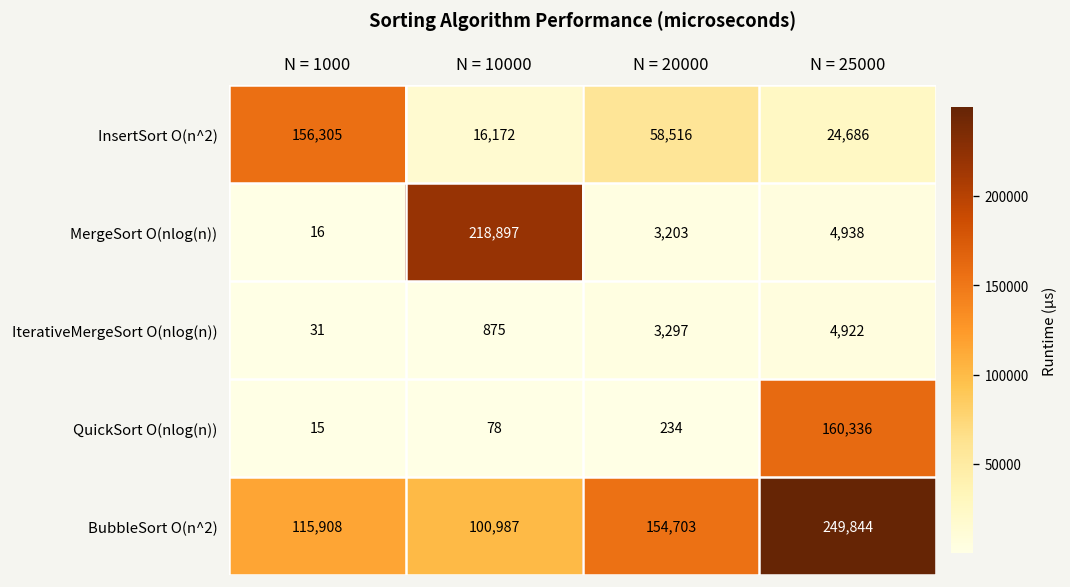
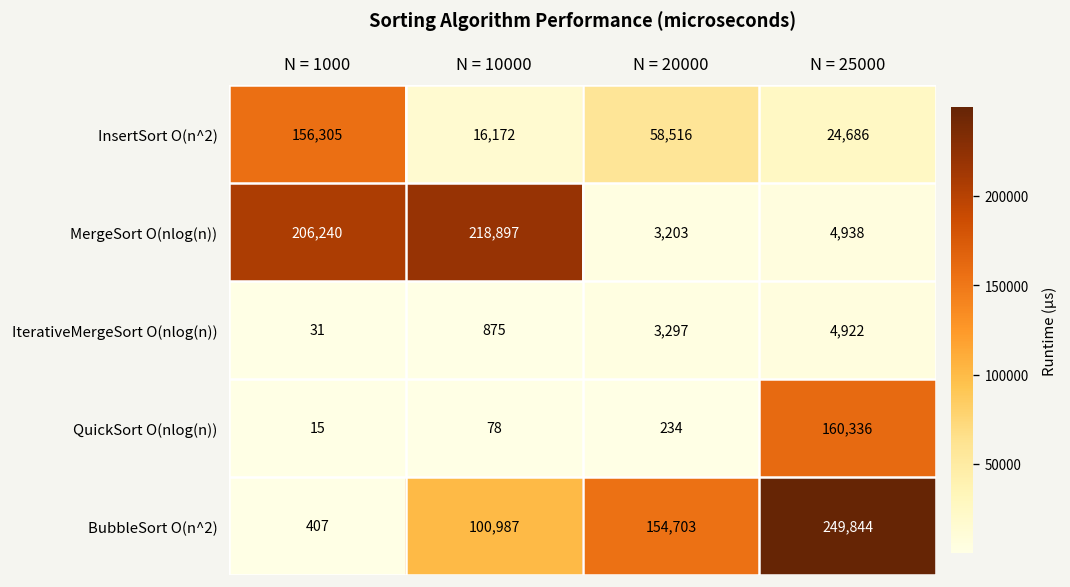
  {
    "InsertSort O(n^2)": {
      "N = 1000": "156,305",
      "N = 10000": "16,172",
      "N = 20000": "58,516",
      "N = 25000": "24,686"
    },
    "MergeSort O(nlog(n))": {
-     "N = 1000": "16",
+     "N = 1000": "206,240",
      "N = 10000": "218,897",
      "N = 20000": "3,203",
      "N = 25000": "4,938"
    },
    "IterativeMergeSort O(nlog(n))": {
      "N = 1000": "31",
      "N = 10000": "875",
      "N = 20000": "3,297",
      "N = 25000": "4,922"
    },
    "QuickSort O(nlog(n))": {
      "N = 1000": "15",
      "N = 10000": "78",
      "N = 20000": "234",
      "N = 25000": "160,336"
    },
    "BubbleSort O(n^2)": {
-     "N = 1000": "115,908",
+     "N = 1000": "407",
      "N = 10000": "100,987",
      "N = 20000": "154,703",
      "N = 25000": "249,844"
    }
  }
